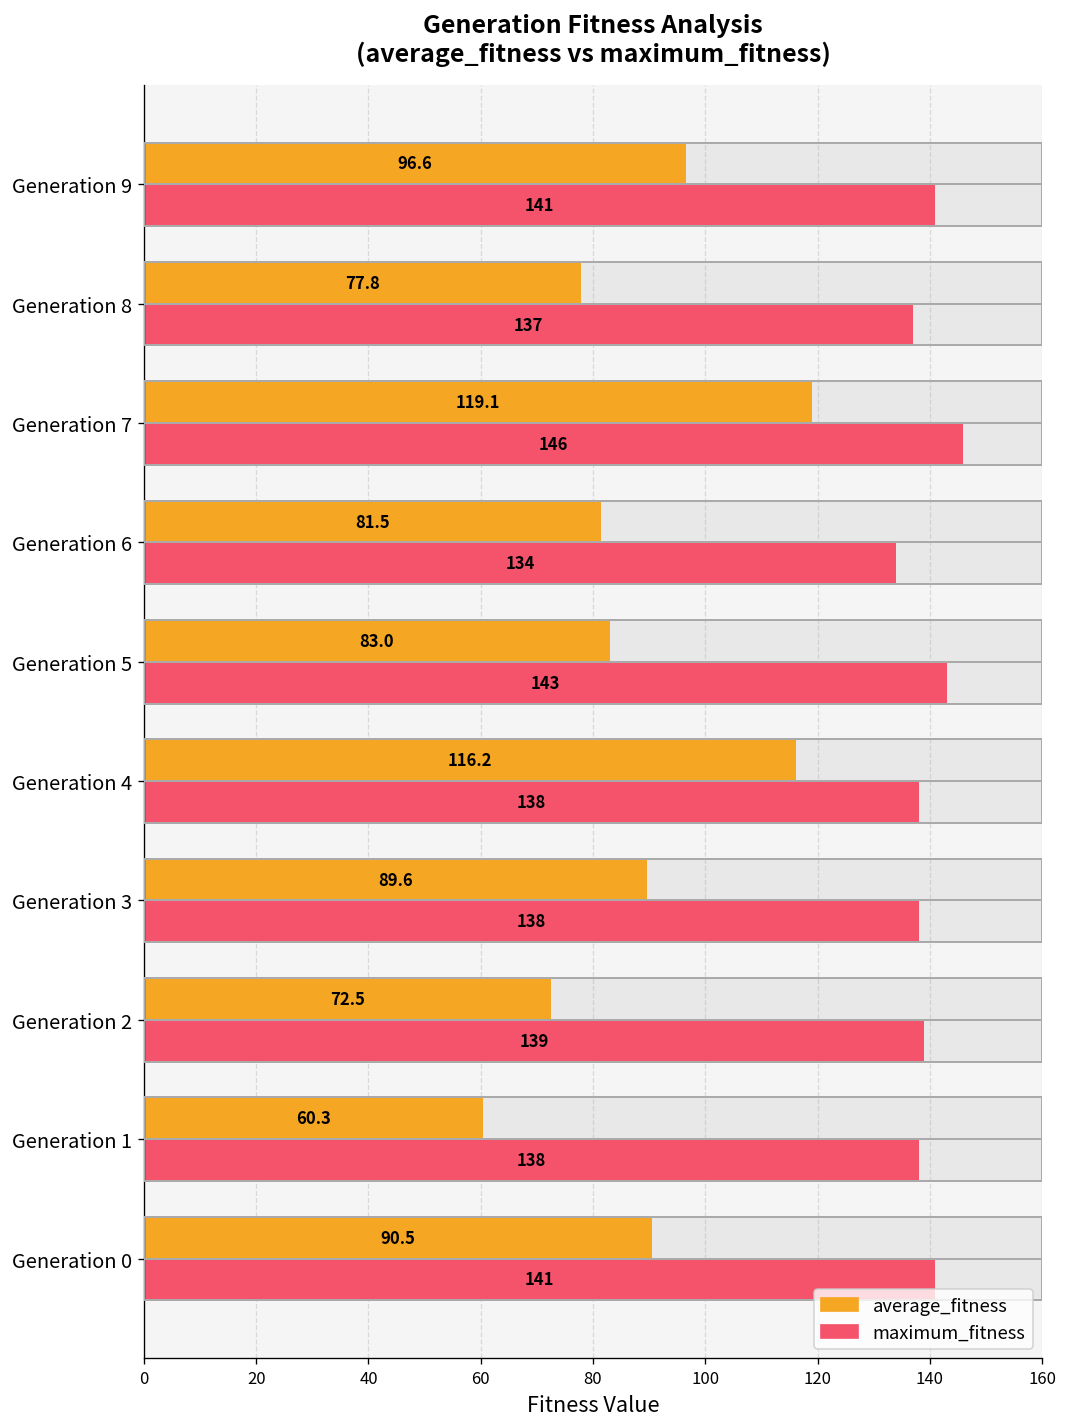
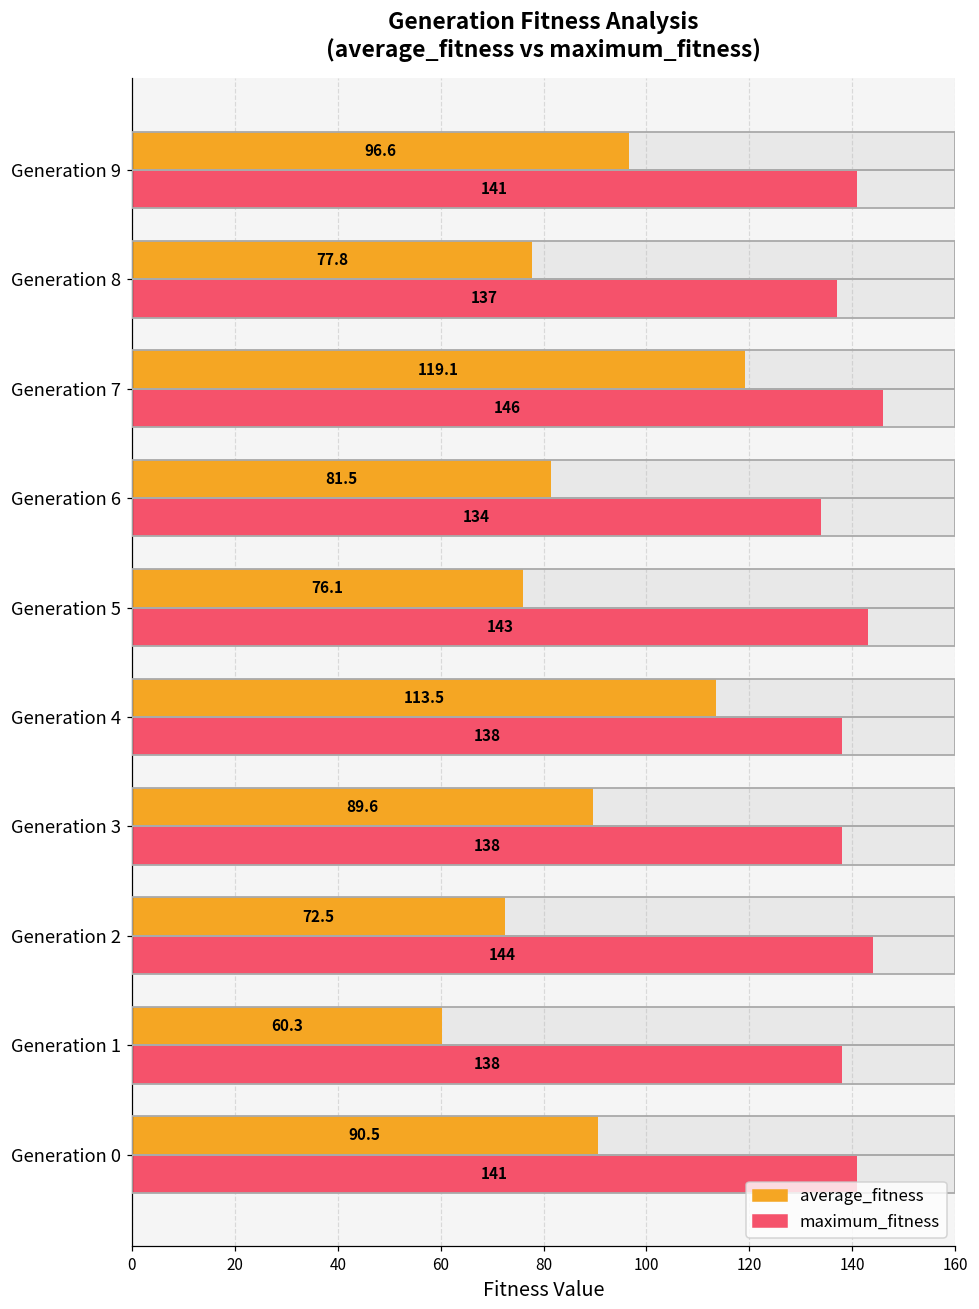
  {
    "average_fitness": {
-     "Generation 5": 83.0,
-     "Generation 4": 116.2
+     "Generation 5": 76.1,
+     "Generation 4": 113.5
    },
    "maximum_fitness": {
-     "Generation 2": 139
+     "Generation 2": 144
    }
  }
